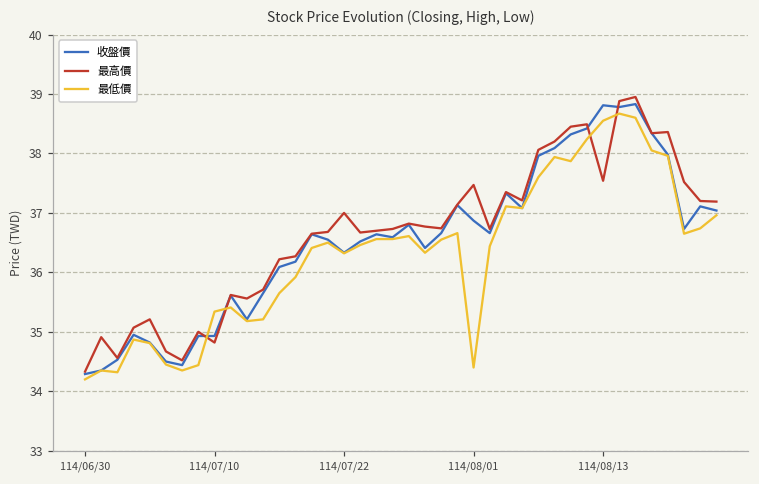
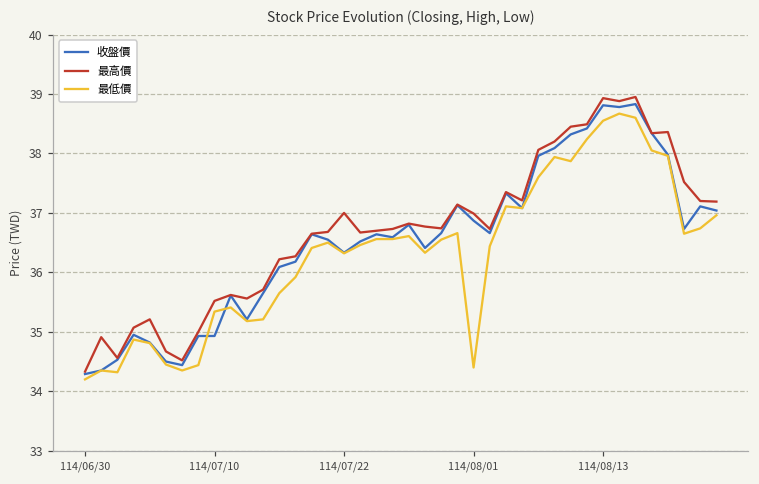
  {
    "收盤價": {
      "114/07/10": 34.9,
      "114/08/01": 36.9,
      "114/08/13": 38.8
    },
    "最高價": {
-     "114/07/10": 34.8,
+     "114/07/10": 35.5,
      "114/07/22": 37.0,
-     "114/08/01": 37.5,
-     "114/08/13": 37.5
+     "114/08/01": 37.0,
+     "114/08/13": 38.9
    },
    "最低價": {
      "114/06/30": 34.2,
      "114/07/10": 35.3,
      "114/08/01": 34.4,
      "114/08/13": 38.6
    }
  }
